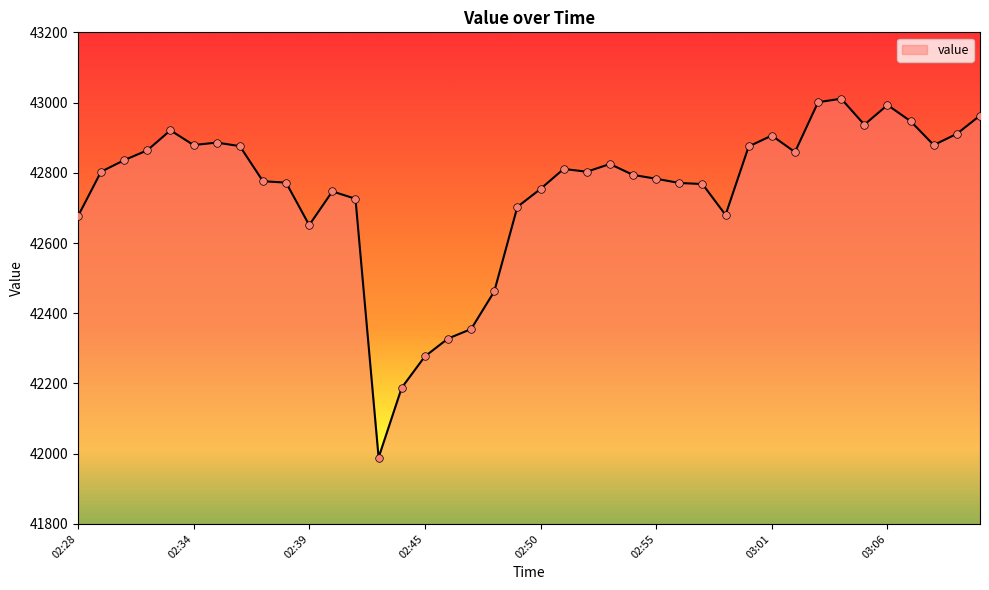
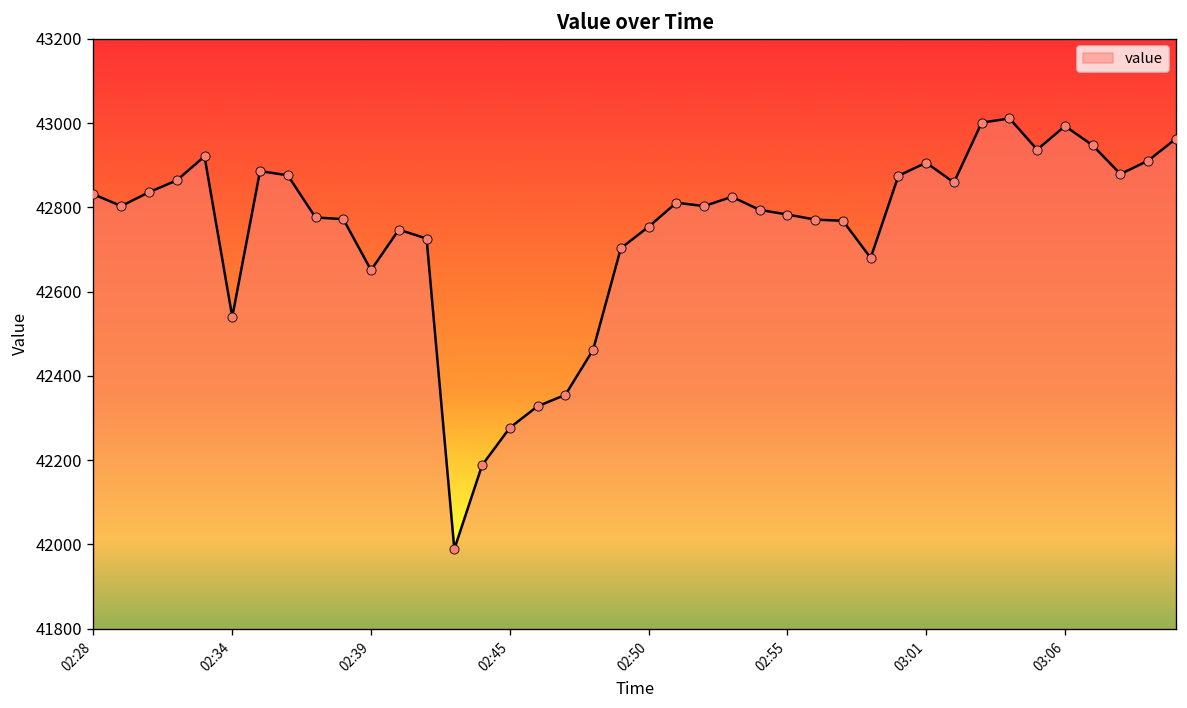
  {
-   "02:28": 42680,
-   "02:34": 42880,
+   "02:28": 42830,
+   "02:34": 42540,
    "02:39": 42650,
    "02:45": 42280,
    "02:50": 42750,
    "02:55": 42780,
    "03:01": 42910,
    "03:06": 42990
  }
